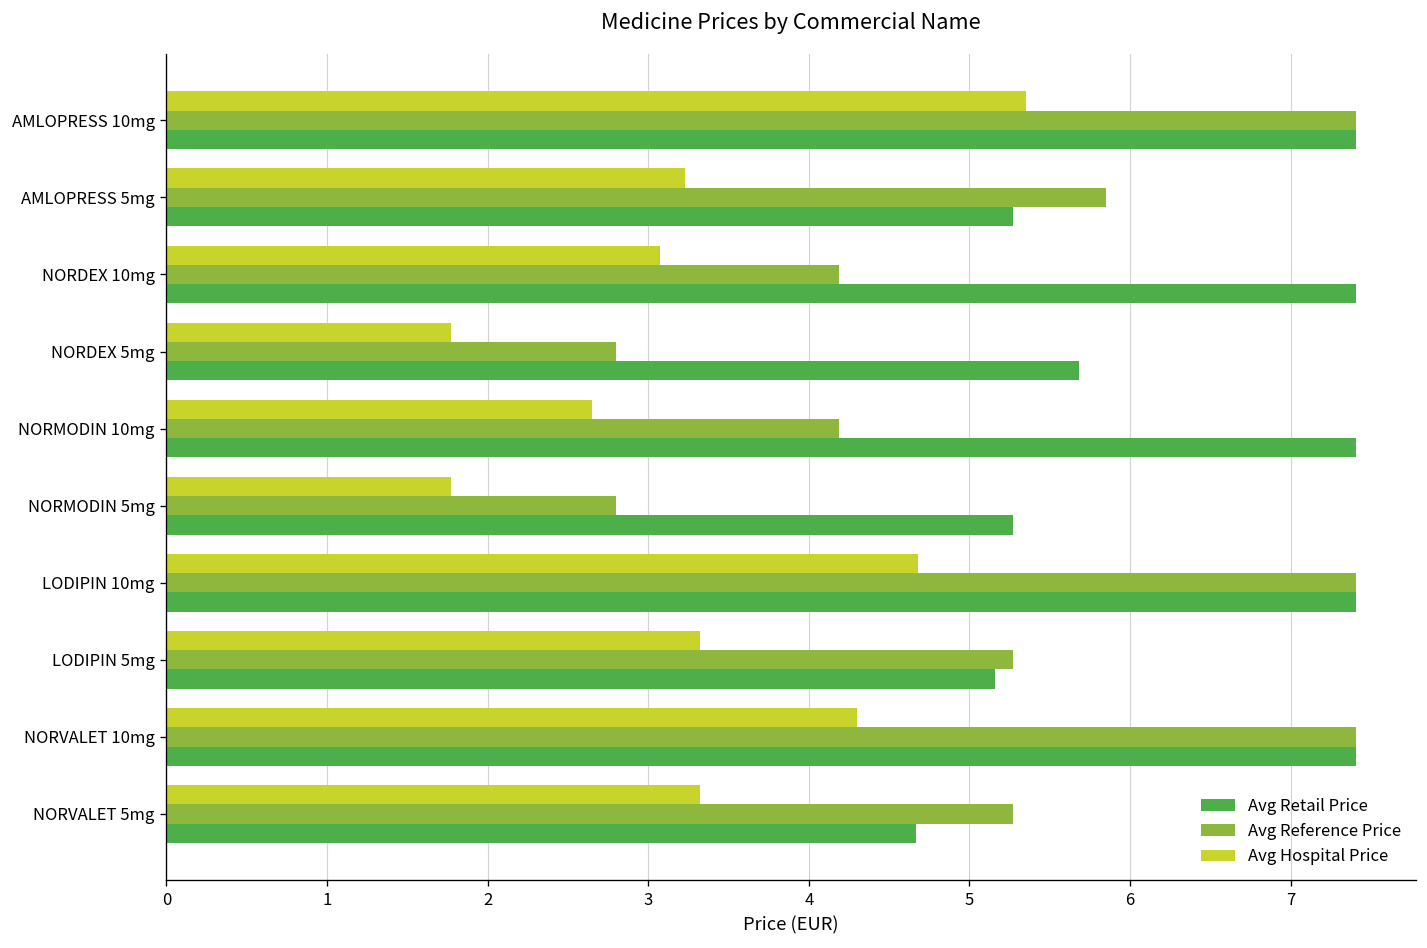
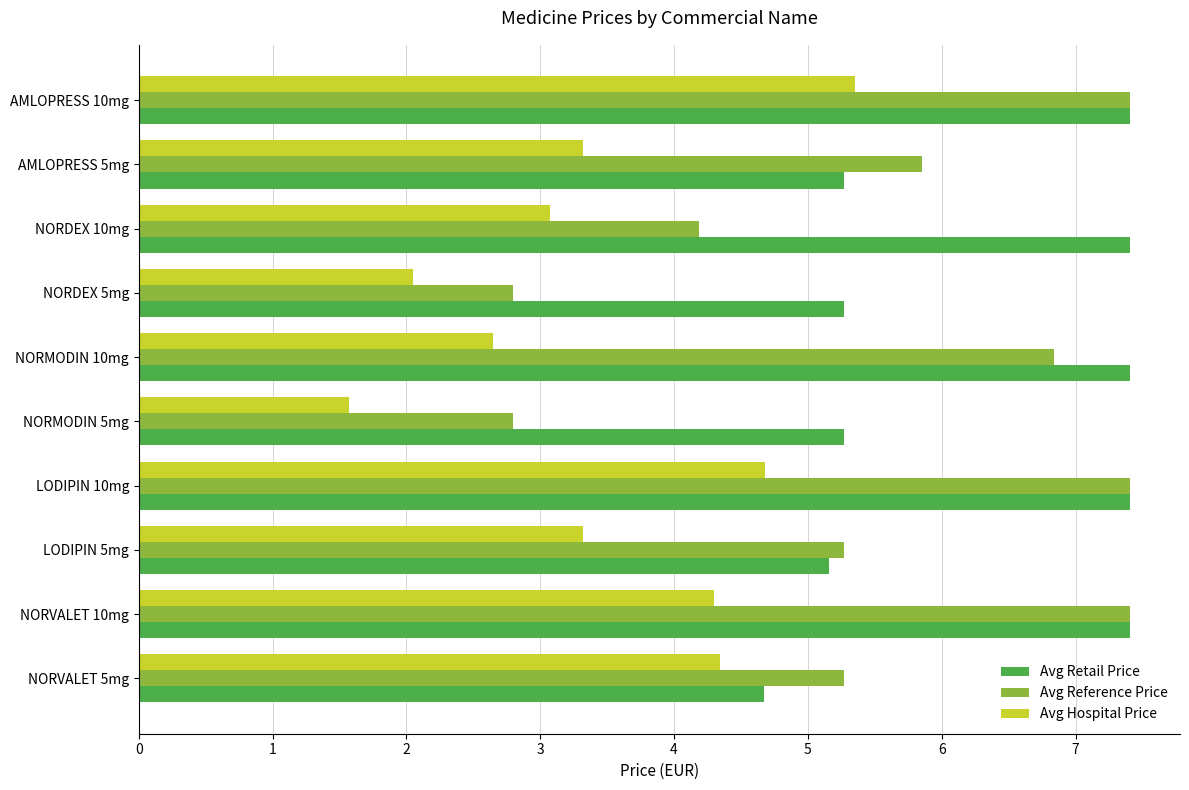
  {
    "Avg Retail Price": {
      "AMLOPRESS 10mg": 7.41,
      "AMLOPRESS 5mg": 5.27,
      "NORDEX 10mg": 7.41,
-     "NORDEX 5mg": 5.68,
+     "NORDEX 5mg": 5.27,
      "NORMODIN 10mg": 7.41,
      "NORMODIN 5mg": 5.27,
      "LODIPIN 10mg": 7.41,
      "LODIPIN 5mg": 5.16,
      "NORVALET 10mg": 7.41,
      "NORVALET 5mg": 4.67
    },
    "Avg Reference Price": {
      "AMLOPRESS 10mg": 7.41,
      "AMLOPRESS 5mg": 5.85,
      "NORDEX 10mg": 4.19,
      "NORDEX 5mg": 2.80,
-     "NORMODIN 10mg": 4.19,
+     "NORMODIN 10mg": 6.84,
      "NORMODIN 5mg": 2.80,
      "LODIPIN 10mg": 7.41,
      "LODIPIN 5mg": 5.27,
      "NORVALET 10mg": 7.41,
      "NORVALET 5mg": 5.27
    },
    "Avg Hospital Price": {
      "AMLOPRESS 10mg": 5.35,
-     "AMLOPRESS 5mg": 3.23,
+     "AMLOPRESS 5mg": 3.32,
      "NORDEX 10mg": 3.07,
-     "NORDEX 5mg": 1.77,
+     "NORDEX 5mg": 2.05,
      "NORMODIN 10mg": 2.65,
-     "NORMODIN 5mg": 1.77,
+     "NORMODIN 5mg": 1.57,
      "LODIPIN 10mg": 4.68,
      "LODIPIN 5mg": 3.32,
      "NORVALET 10mg": 4.30,
-     "NORVALET 5mg": 3.32
+     "NORVALET 5mg": 4.34
    }
  }
